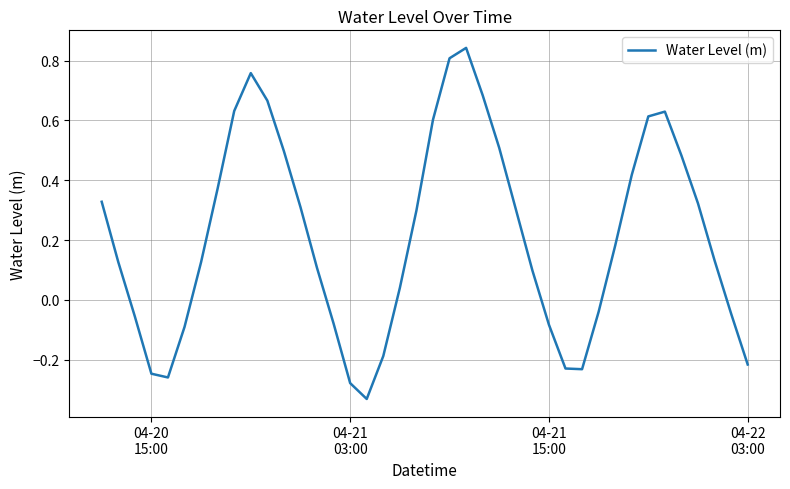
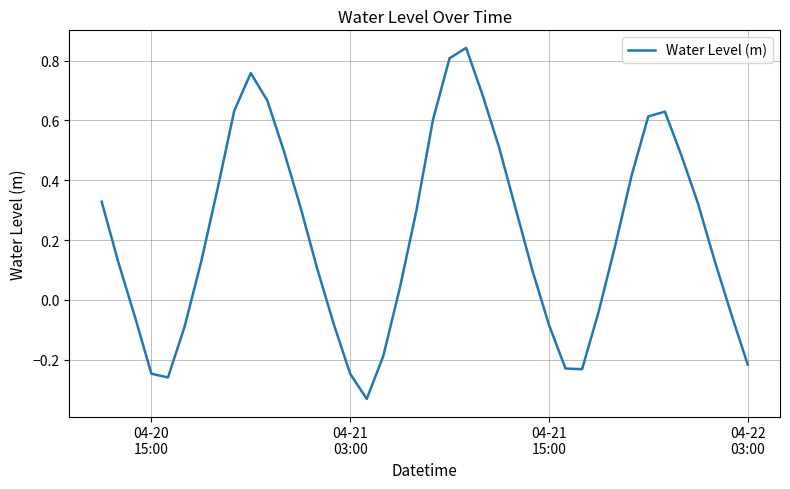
  {
    "04-20 15:00": -0.25,
-   "04-21 03:00": -0.28,
+   "04-21 03:00": -0.25,
    "04-21 15:00": -0.08,
    "04-22 03:00": -0.22
  }
